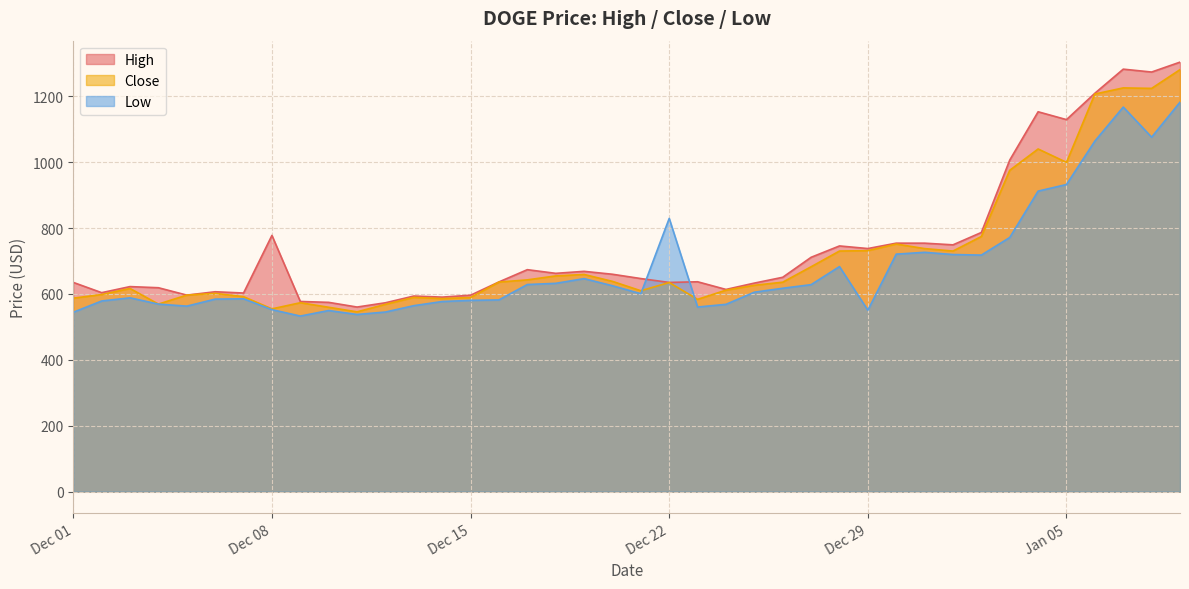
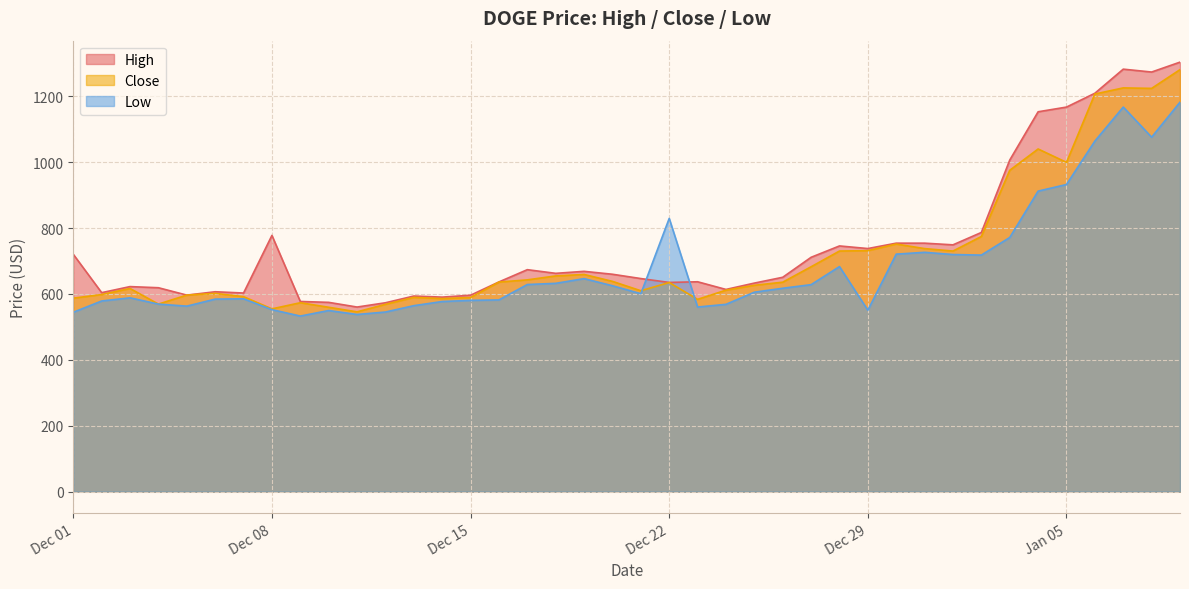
  {
    "High": {
-     "Dec 01": 640,
+     "Dec 01": 720,
      "Dec 08": 780,
-     "Jan 05": 1130
+     "Jan 05": 1170
    },
    "Close": {
      "Dec 01": 590,
      "Jan 05": 1000
    },
    "Low": {
      "Dec 01": 540,
      "Dec 15": 580,
      "Dec 22": 830,
      "Dec 29": 550,
      "Jan 05": 930
    }
  }
